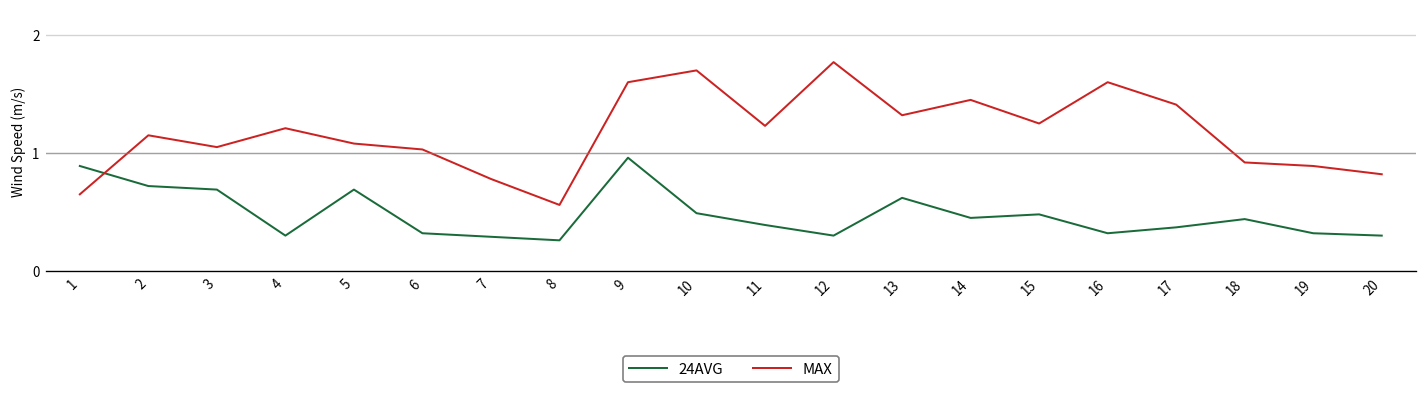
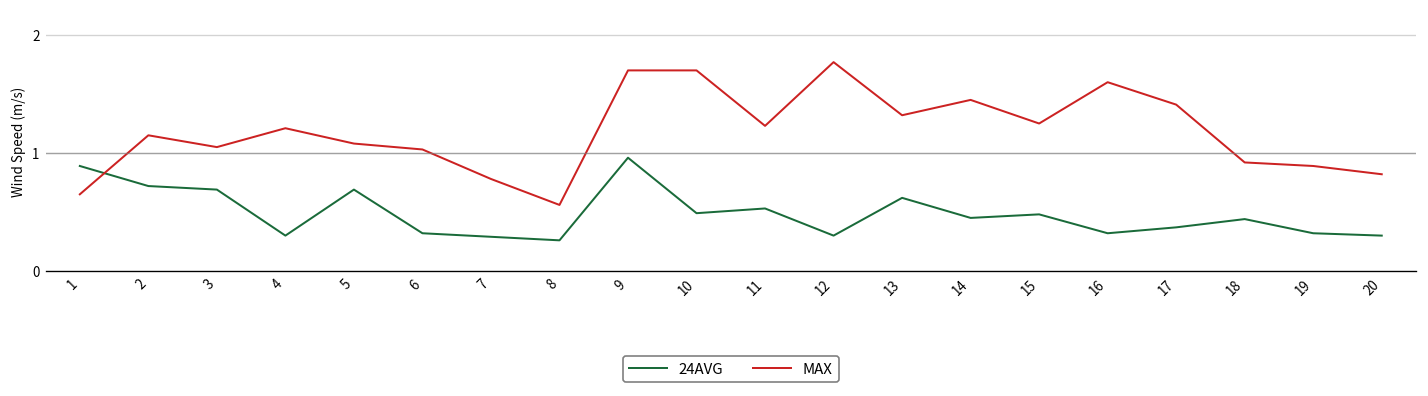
  {
    "24AVG": {
      "1": 0.9,
      "2": 0.7,
      "3": 0.7,
      "4": 0.3,
      "5": 0.7,
      "6": 0.3,
      "7": 0.3,
      "8": 0.3,
      "9": 1.0,
      "10": 0.5,
-     "11": 0.4,
+     "11": 0.5,
      "12": 0.3,
      "13": 0.6,
      "14": 0.5,
      "15": 0.5,
      "16": 0.3,
      "17": 0.4,
      "18": 0.4,
      "19": 0.3,
      "20": 0.3
    },
    "MAX": {
      "1": 0.7,
      "2": 1.2,
      "3": 1.1,
      "4": 1.2,
      "5": 1.1,
      "6": 1.0,
      "7": 0.8,
      "8": 0.6,
-     "9": 1.6,
+     "9": 1.7,
      "10": 1.7,
      "11": 1.2,
      "12": 1.8,
      "13": 1.3,
      "14": 1.5,
      "15": 1.3,
      "16": 1.6,
      "17": 1.4,
      "18": 0.9,
      "19": 0.9,
      "20": 0.8
    }
  }
